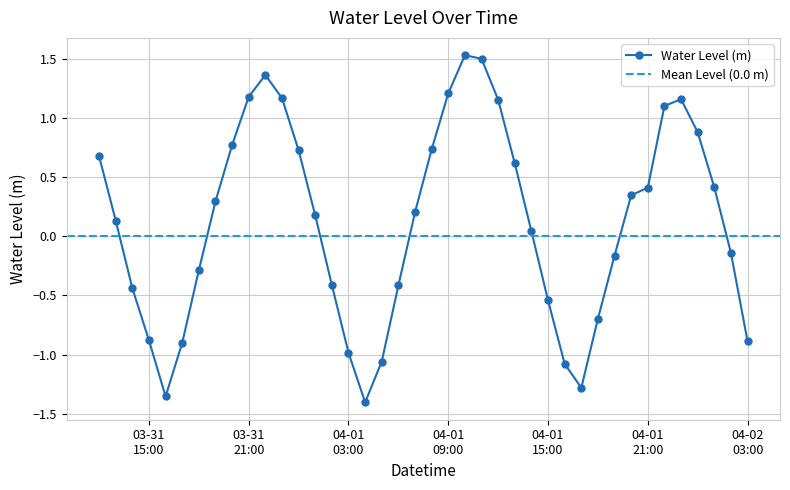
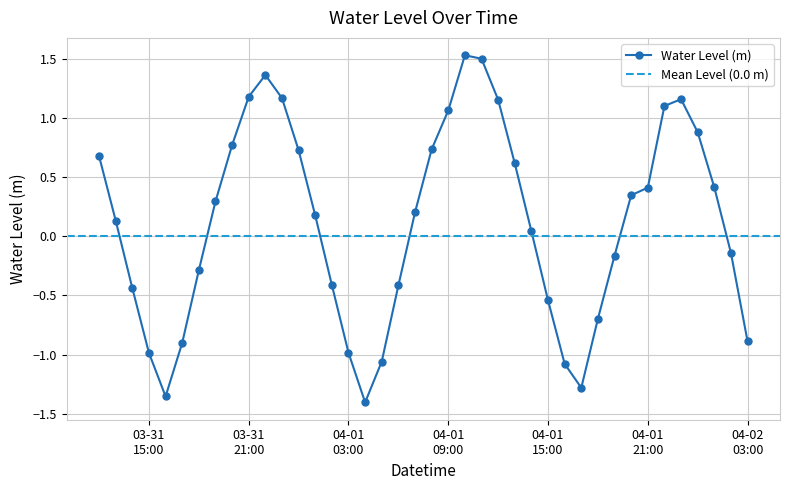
  {
-   "03-31 15:00": -0.88,
+   "03-31 15:00": -0.99,
    "03-31 21:00": 1.18,
    "04-01 03:00": -0.98,
-   "04-01 09:00": 1.21,
+   "04-01 09:00": 1.06,
    "04-01 15:00": -0.54,
    "04-01 21:00": 0.41,
    "04-02 03:00": -0.89
  }
